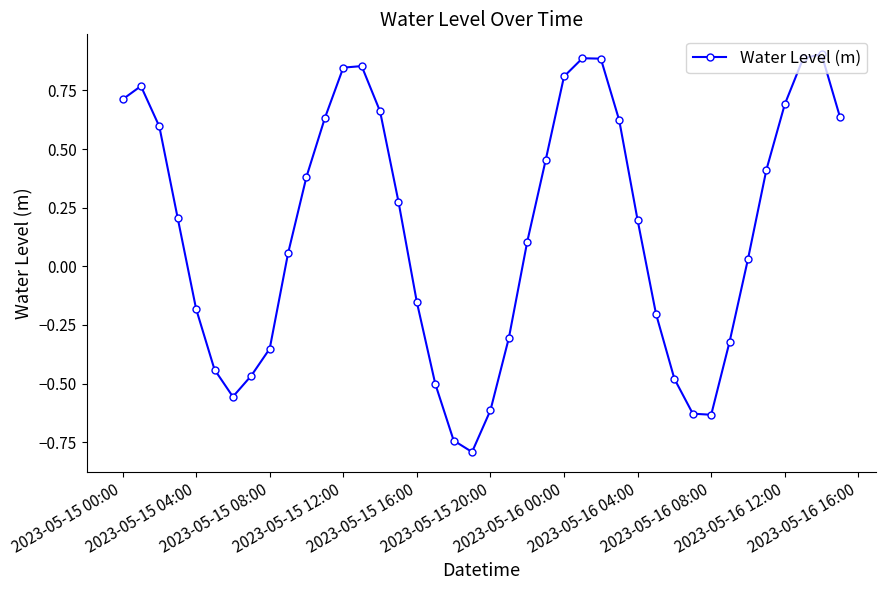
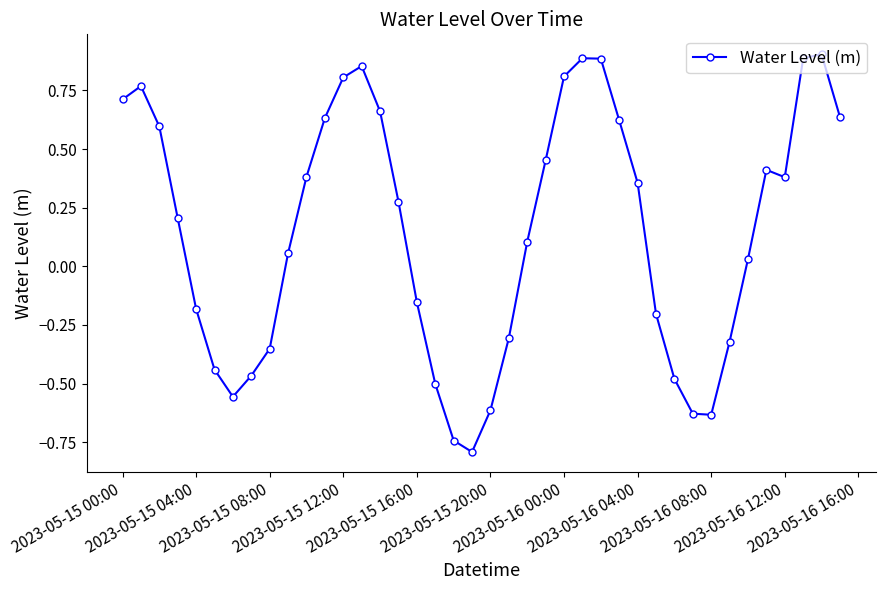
  {
    "2023-05-15 00:00": 0.71,
    "2023-05-15 04:00": -0.18,
    "2023-05-15 08:00": -0.35,
-   "2023-05-15 12:00": 0.85,
+   "2023-05-15 12:00": 0.81,
    "2023-05-15 16:00": -0.15,
    "2023-05-15 20:00": -0.61,
    "2023-05-16 00:00": 0.81,
-   "2023-05-16 04:00": 0.20,
+   "2023-05-16 04:00": 0.36,
    "2023-05-16 08:00": -0.63,
-   "2023-05-16 12:00": 0.69
+   "2023-05-16 12:00": 0.38
  }
